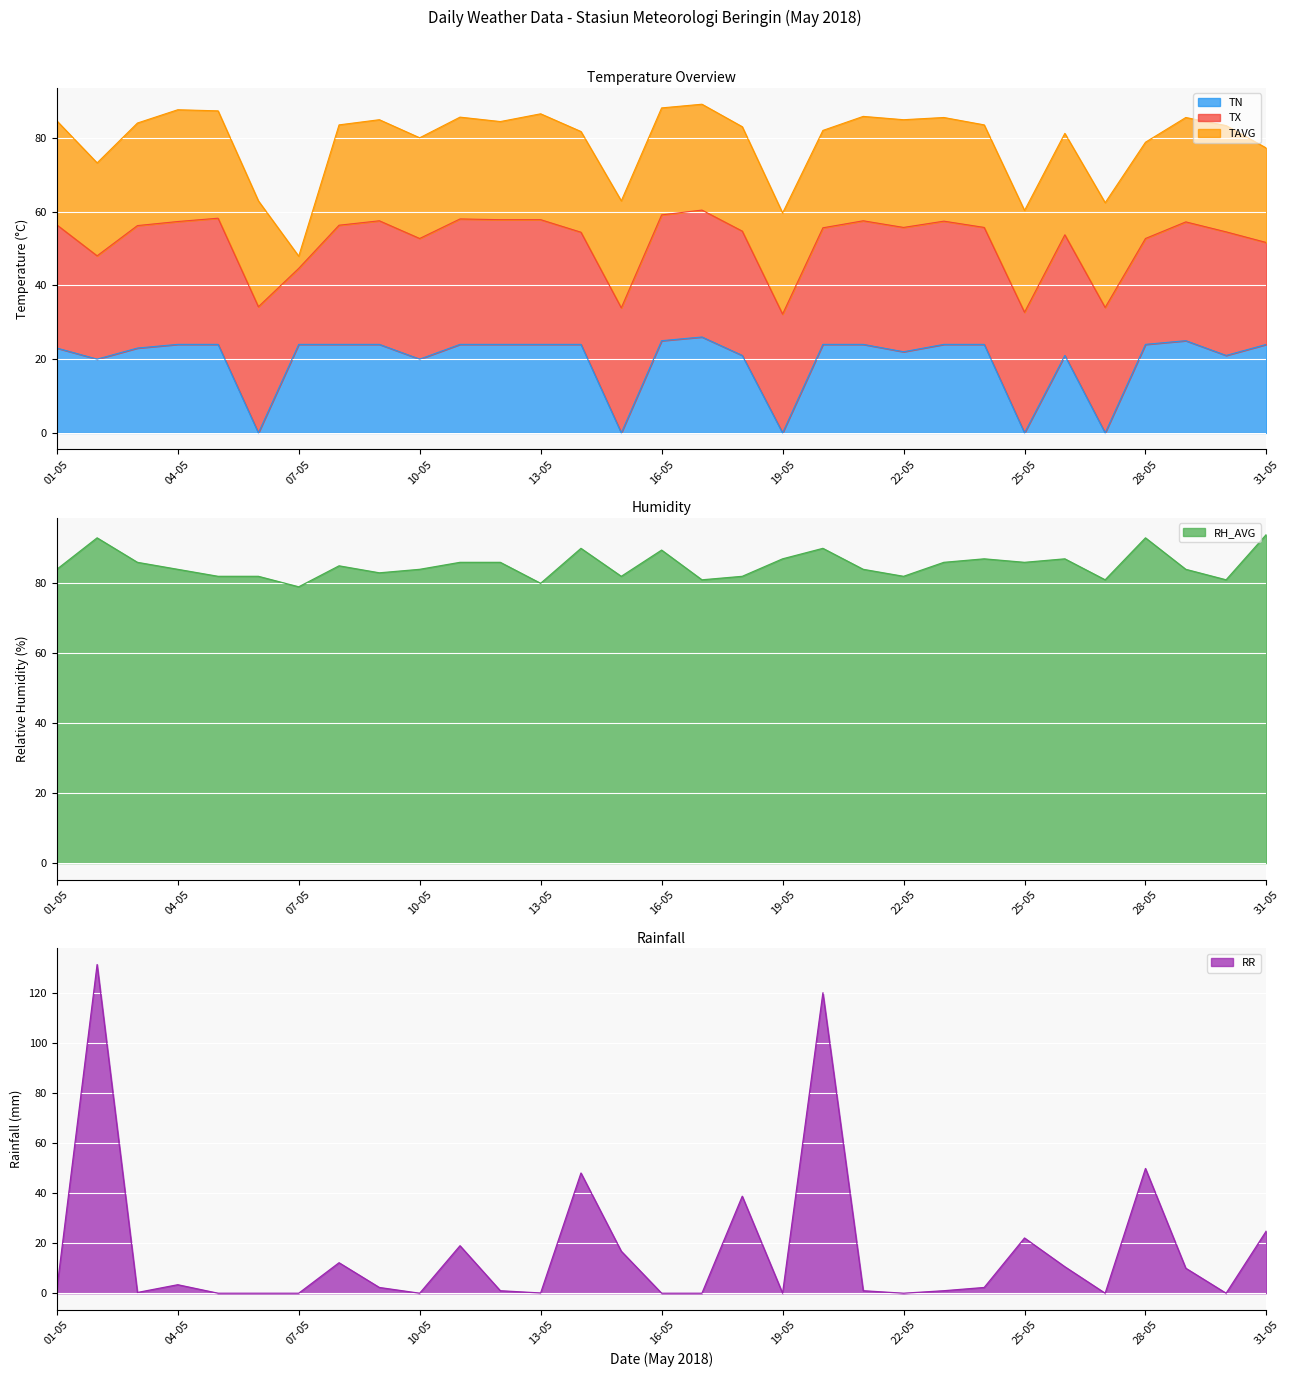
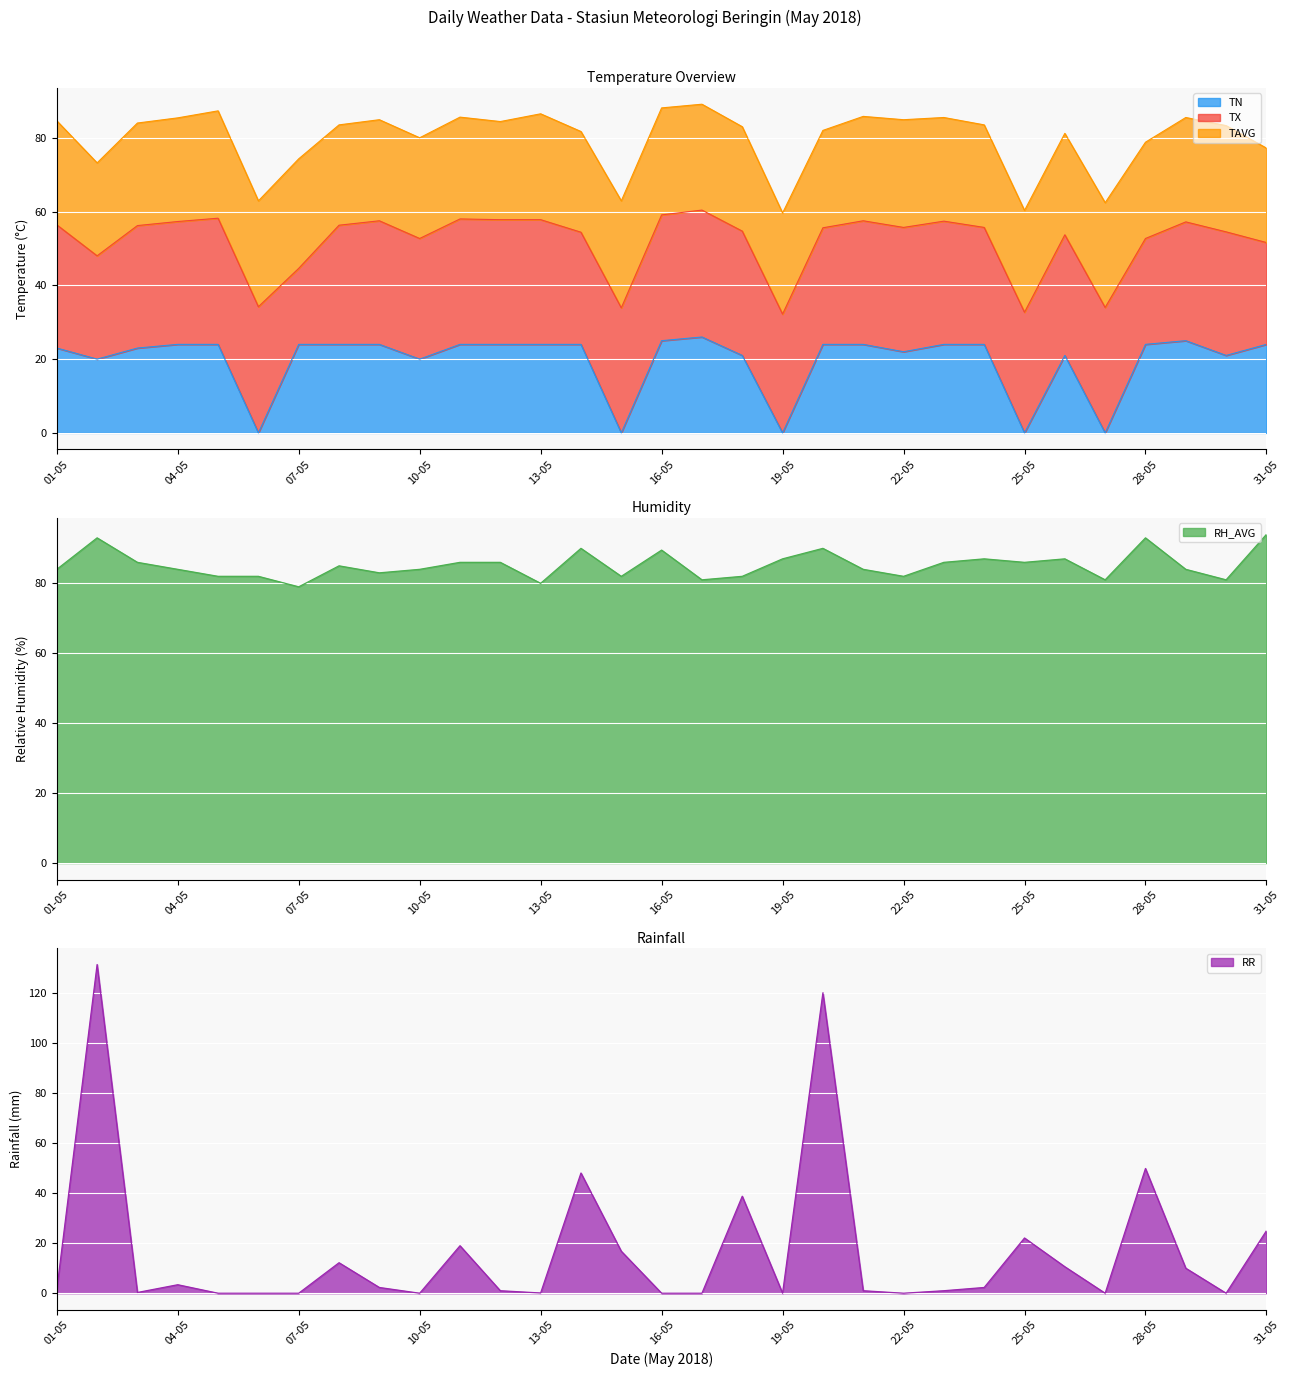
  {
    "Temperature Overview": {
      "TN": {
        "01-05": 23,
        "04-05": 24,
        "07-05": 24,
        "10-05": 20,
        "13-05": 24,
        "16-05": 25,
        "19-05": 0,
        "22-05": 22,
        "25-05": 0,
        "28-05": 24,
        "31-05": 24
      },
      "TX": {
        "01-05": 33,
        "04-05": 33,
        "07-05": 21,
        "10-05": 33,
        "13-05": 34,
        "16-05": 34,
        "19-05": 32,
        "22-05": 34,
        "25-05": 33,
        "28-05": 29,
        "31-05": 28
      },
      "TAVG": {
        "01-05": 28,
-       "04-05": 30,
-       "07-05": 3,
+       "04-05": 28,
+       "07-05": 30,
        "10-05": 27,
        "13-05": 29,
        "16-05": 29,
        "19-05": 27,
        "22-05": 29,
        "25-05": 28,
        "28-05": 26,
        "31-05": 26
      }
    },
    "Humidity": {
      "01-05": 84,
      "04-05": 84,
      "07-05": 79,
      "10-05": 84,
      "13-05": 80,
      "16-05": 90,
      "19-05": 87,
      "22-05": 82,
      "25-05": 86,
      "28-05": 93,
      "31-05": 94
    },
    "Rainfall": {
      "01-05": 1,
      "04-05": 3,
      "07-05": 0,
      "10-05": 0,
      "13-05": 0,
      "16-05": 0,
      "19-05": 0,
      "22-05": 0,
      "25-05": 22,
      "28-05": 50,
      "31-05": 25
    }
  }
